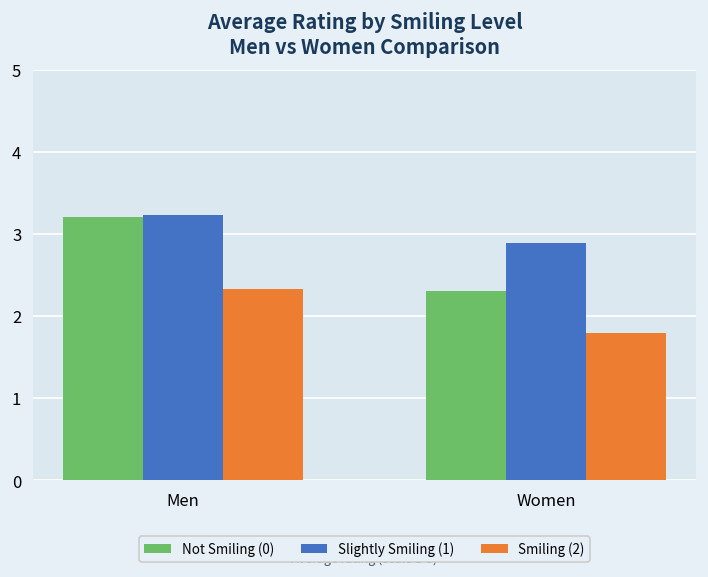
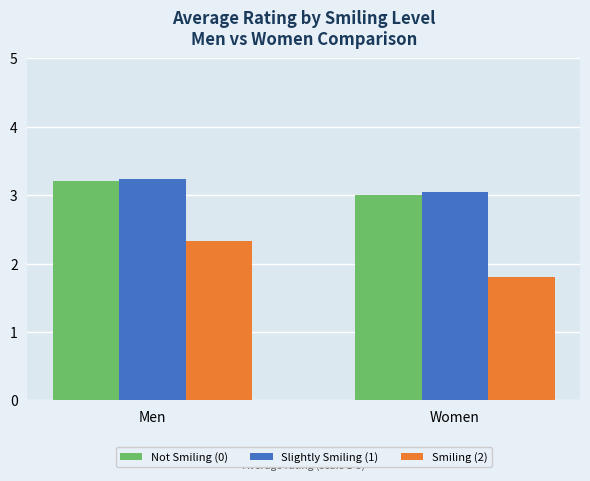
  {
    "Not Smiling (0)": {
      "Men": 3.2,
-     "Women": 2.3
+     "Women": 3.0
    },
    "Slightly Smiling (1)": {
      "Men": 3.2,
-     "Women": 2.9
+     "Women": 3.0
    },
    "Smiling (2)": {
      "Men": 2.3,
      "Women": 1.8
    }
  }
